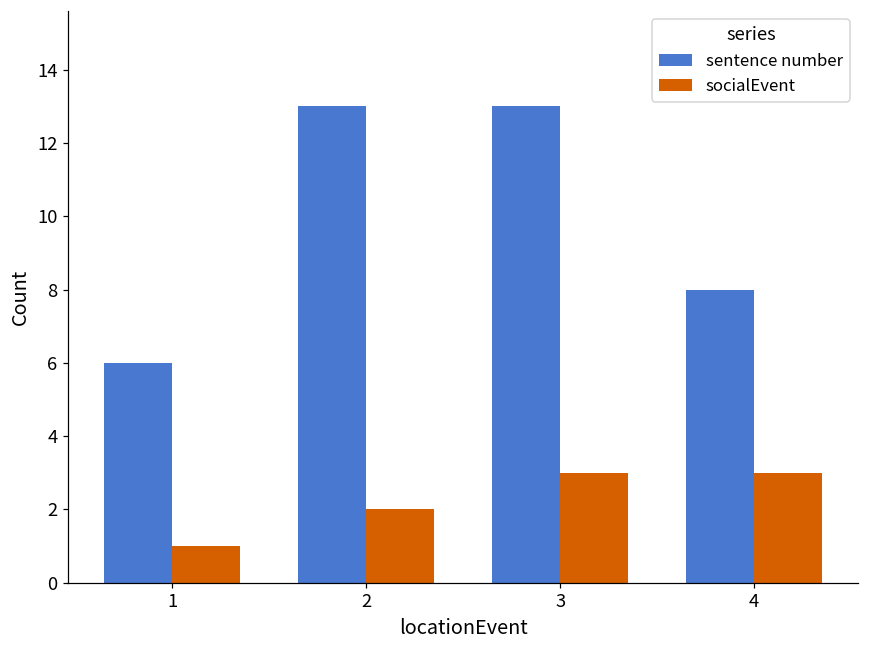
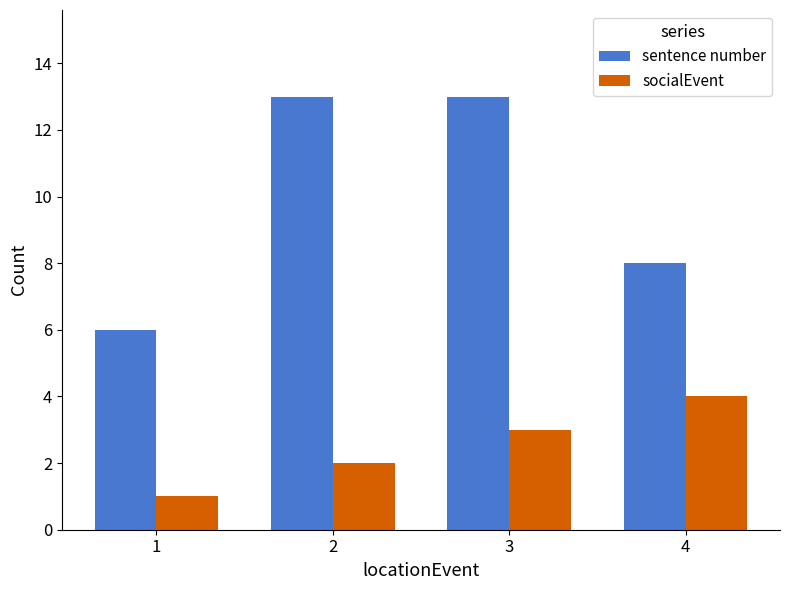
  {
    "sentence number": {
      "1": 6,
      "2": 13,
      "3": 13,
      "4": 8
    },
    "socialEvent": {
      "1": 1,
      "2": 2,
      "3": 3,
-     "4": 3
+     "4": 4
    }
  }
